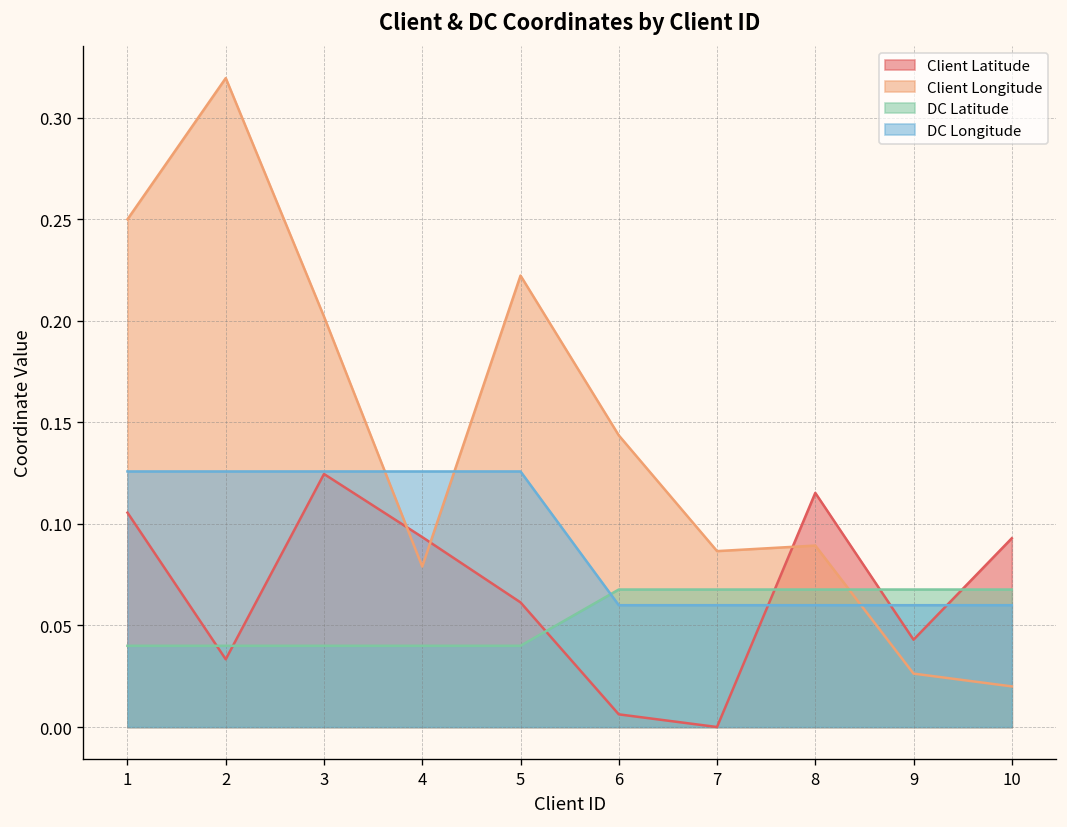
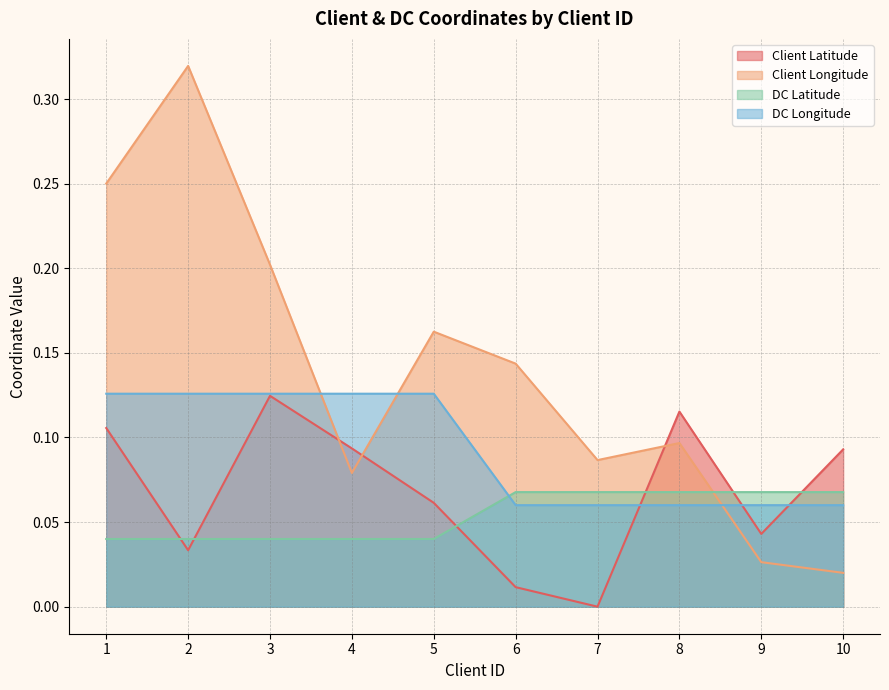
  {
    "Client Latitude": {
      "1": 0.106,
      "2": 0.033,
      "4": 0.094,
      "5": 0.061,
-     "6": 0.006,
+     "6": 0.012,
      "7": 0.000,
      "8": 0.115,
      "9": 0.043,
      "10": 0.093
    },
    "Client Longitude": {
      "1": 0.250,
      "2": 0.320,
      "3": 0.202,
      "4": 0.079,
-     "5": 0.222,
+     "5": 0.163,
      "6": 0.144,
      "7": 0.087,
-     "8": 0.089,
+     "8": 0.097,
      "9": 0.026,
      "10": 0.020
    }
  }
